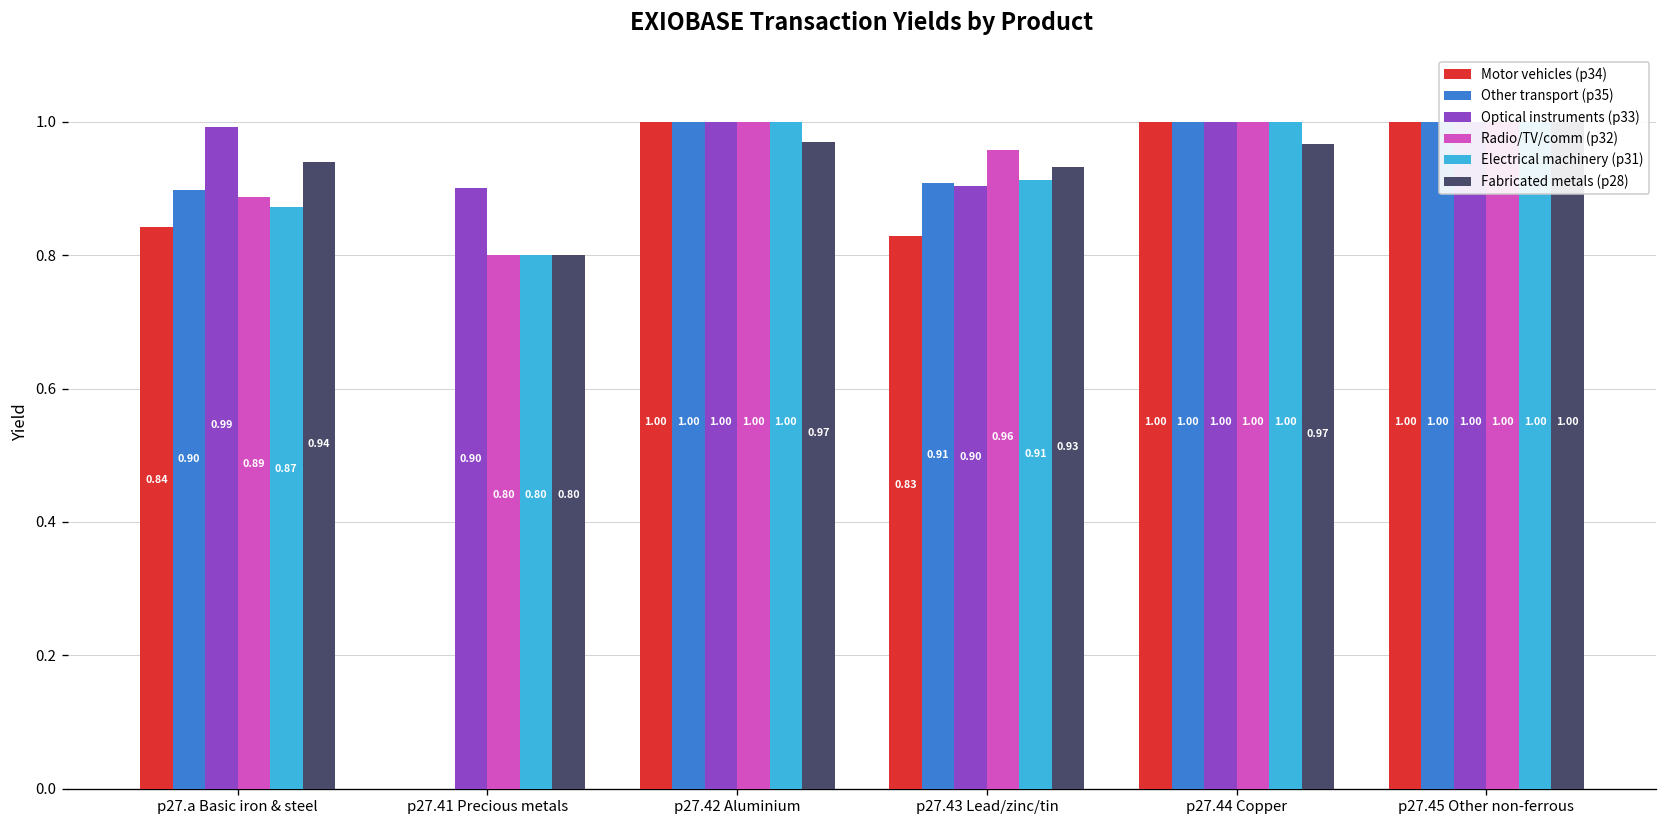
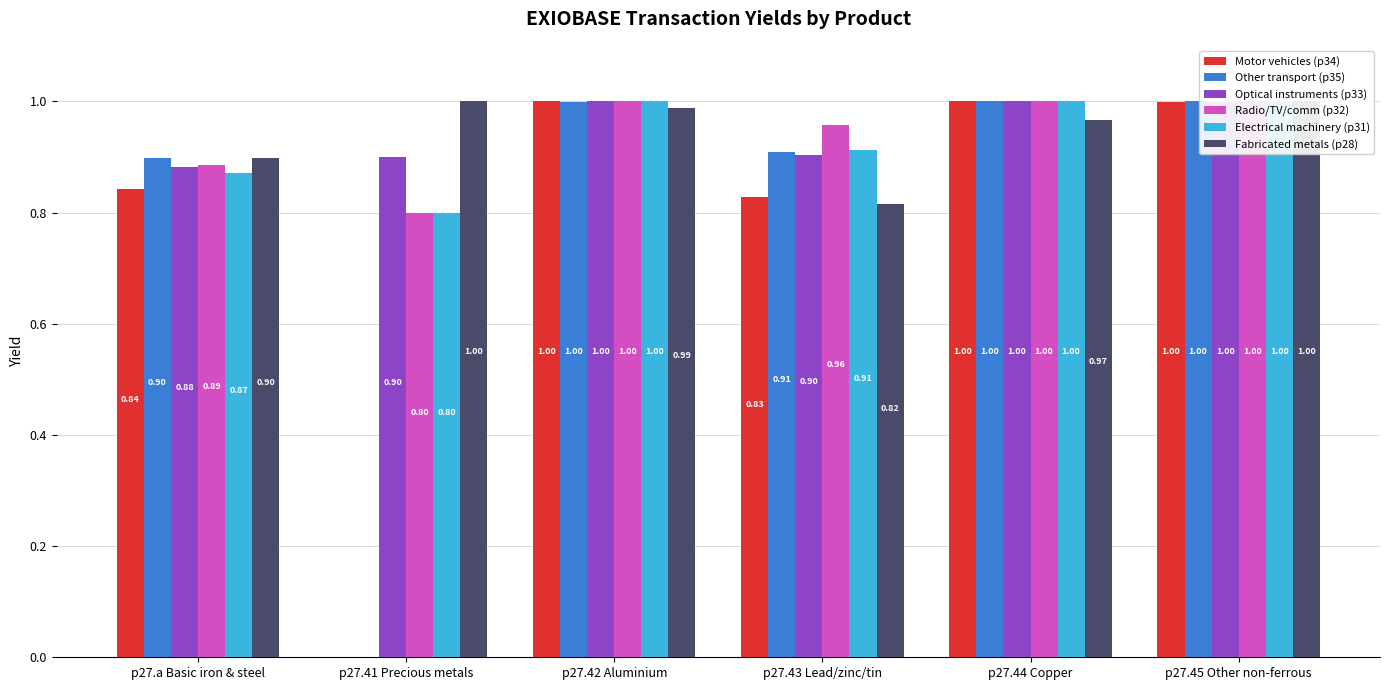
  {
    "Motor vehicles (p34)": {
      "p27.41 Precious metals": 0.00
    },
    "Optical instruments (p33)": {
-     "p27.a Basic iron & steel": 0.99
+     "p27.a Basic iron & steel": 0.88
    },
    "Fabricated metals (p28)": {
-     "p27.a Basic iron & steel": 0.94,
-     "p27.41 Precious metals": 0.80,
-     "p27.42 Aluminium": 0.97,
-     "p27.43 Lead/zinc/tin": 0.93
+     "p27.a Basic iron & steel": 0.90,
+     "p27.41 Precious metals": 1.00,
+     "p27.42 Aluminium": 0.99,
+     "p27.43 Lead/zinc/tin": 0.82
    }
  }
